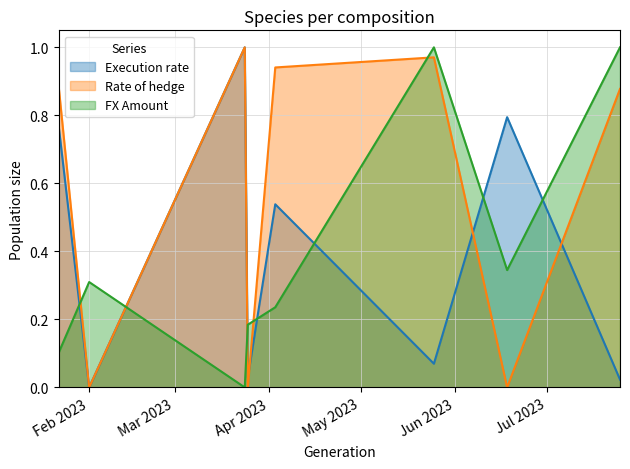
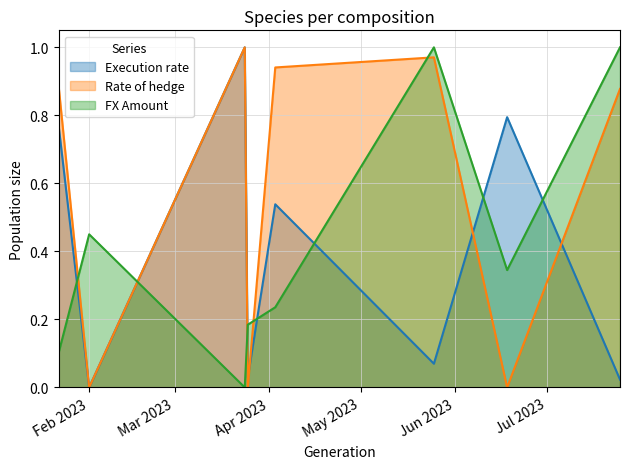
  {
    "FX Amount": {
-     "Feb 2023": 0.31
+     "Feb 2023": 0.45
    }
  }
